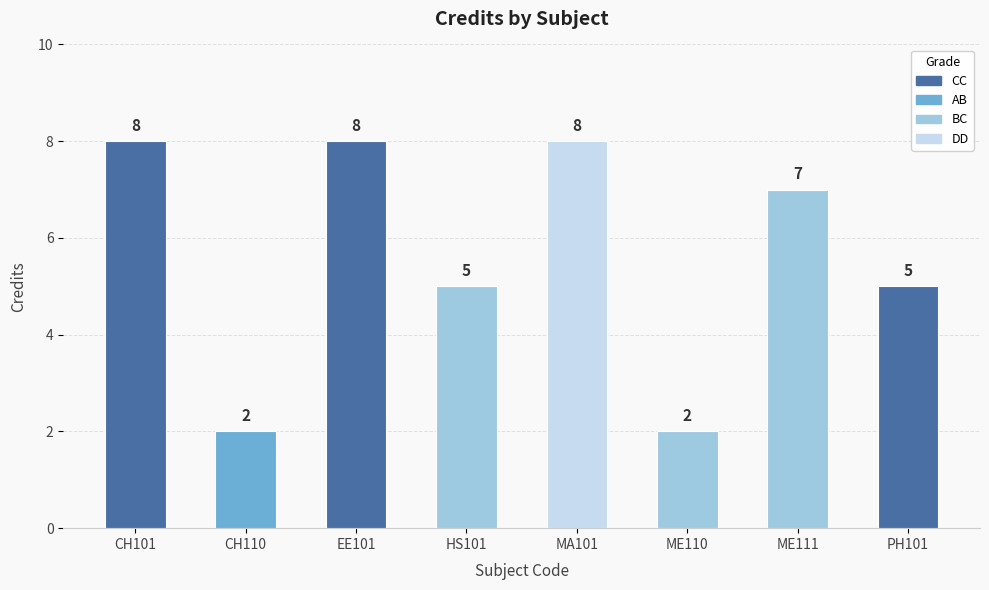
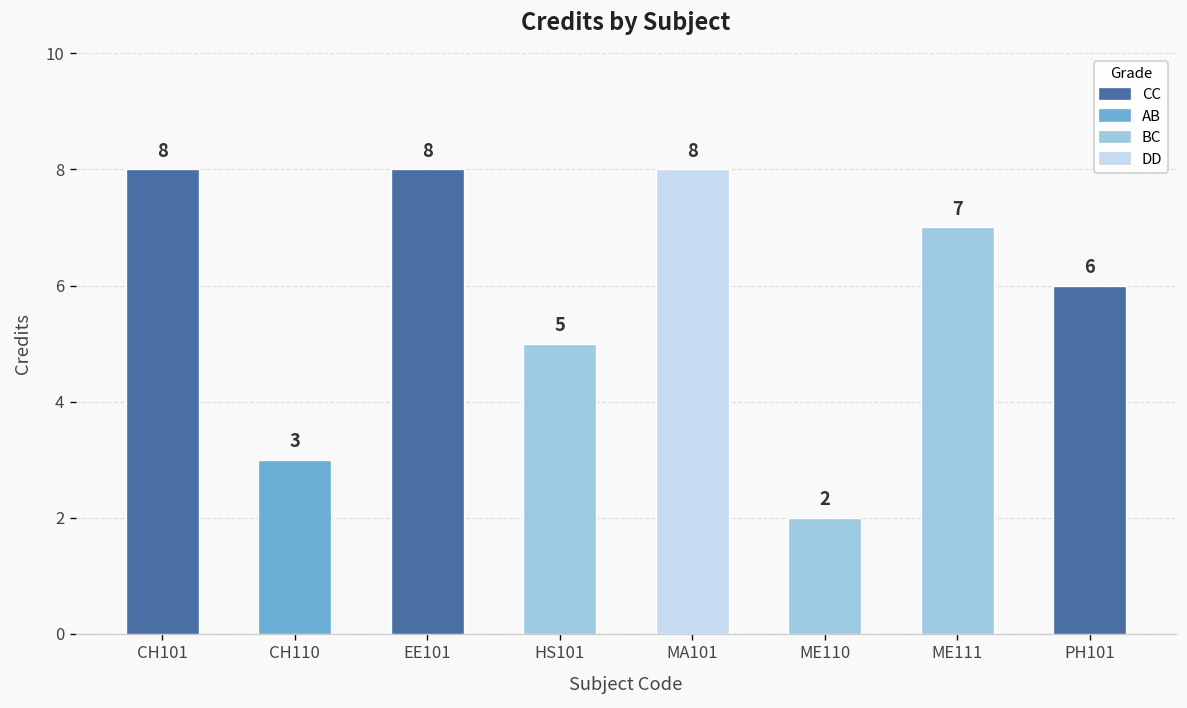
  {
    "CH101": 8,
-   "CH110": 2,
+   "CH110": 3,
    "EE101": 8,
    "HS101": 5,
    "MA101": 8,
    "ME110": 2,
    "ME111": 7,
-   "PH101": 5
+   "PH101": 6
  }
